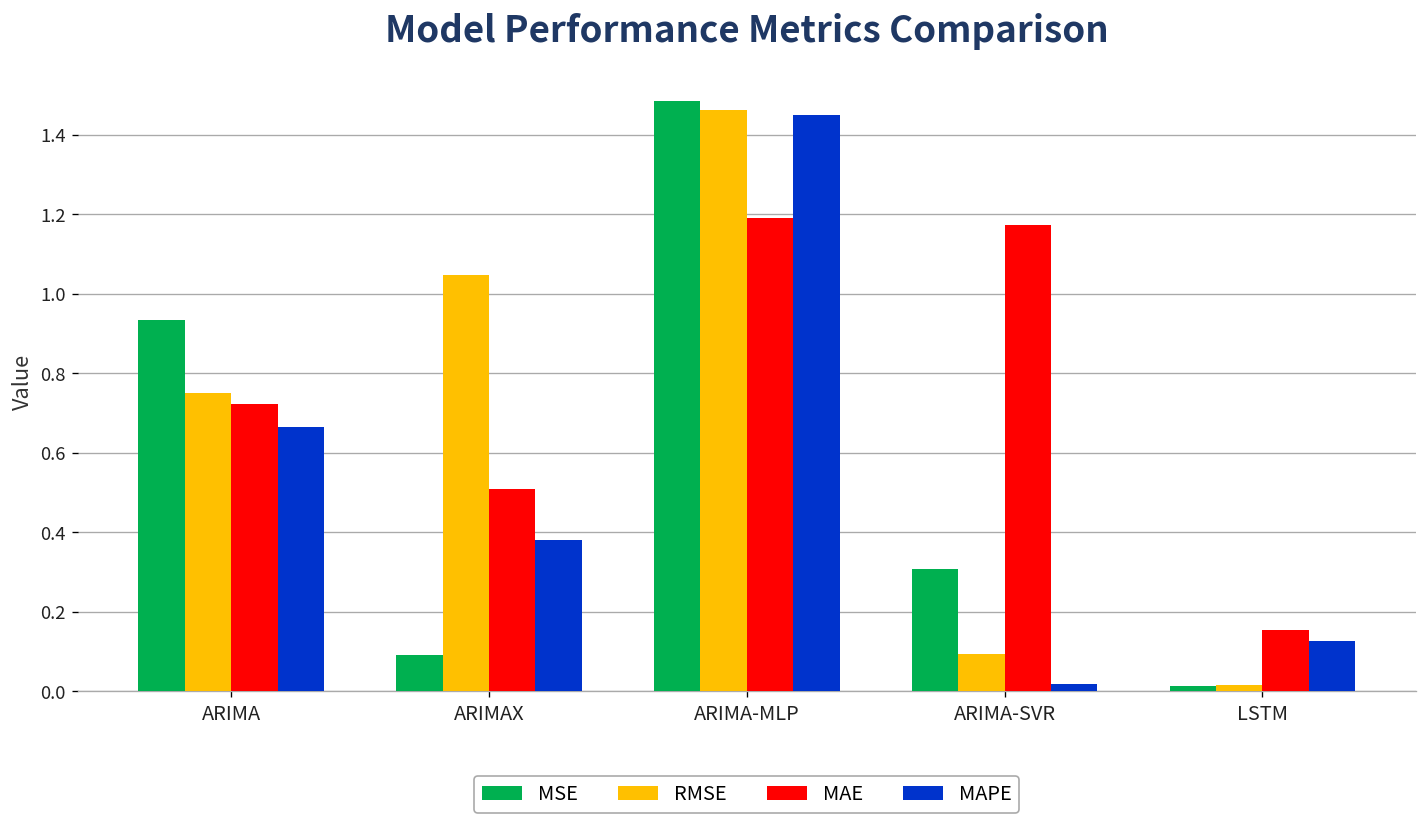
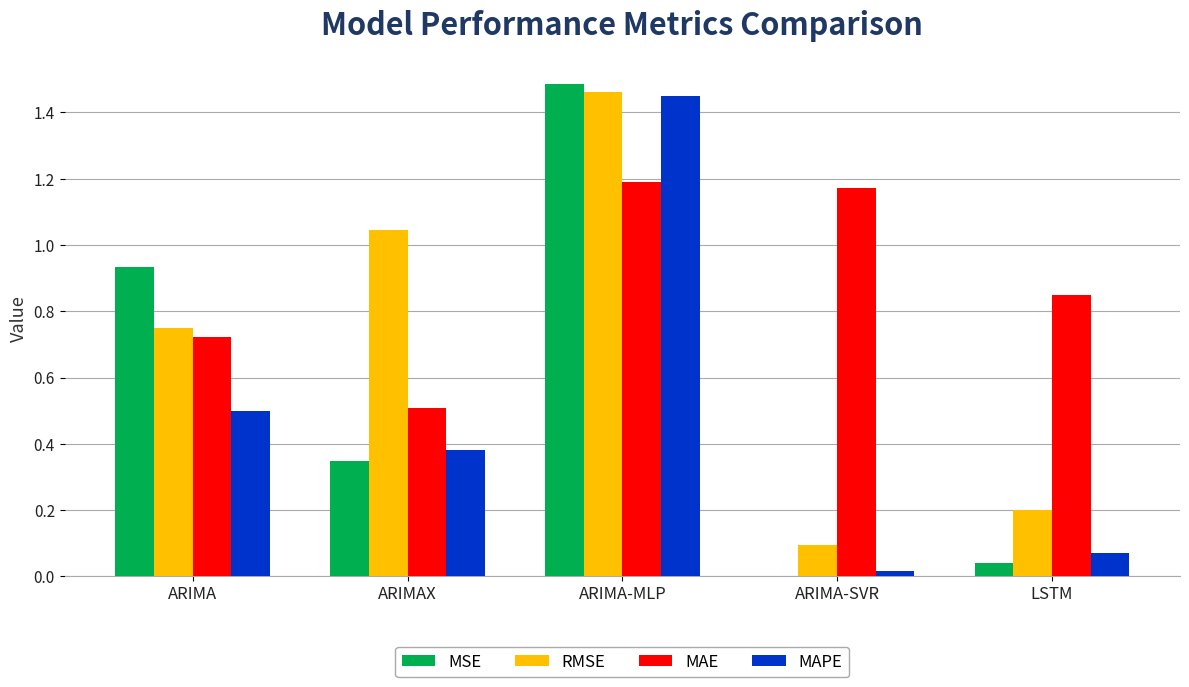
  {
    "MSE": {
      "ARIMA": 0.93,
-     "ARIMAX": 0.09,
+     "ARIMAX": 0.35,
      "ARIMA-MLP": 1.49,
-     "ARIMA-SVR": 0.31,
-     "LSTM": 0.01
+     "ARIMA-SVR": 0.00,
+     "LSTM": 0.04
    },
    "RMSE": {
      "ARIMA": 0.75,
      "ARIMAX": 1.05,
      "ARIMA-MLP": 1.46,
      "ARIMA-SVR": 0.09,
-     "LSTM": 0.02
+     "LSTM": 0.20
    },
    "MAE": {
      "ARIMA": 0.72,
      "ARIMAX": 0.51,
      "ARIMA-MLP": 1.19,
      "ARIMA-SVR": 1.17,
-     "LSTM": 0.15
+     "LSTM": 0.85
    },
    "MAPE": {
-     "ARIMA": 0.66,
+     "ARIMA": 0.50,
      "ARIMAX": 0.38,
      "ARIMA-MLP": 1.45,
      "ARIMA-SVR": 0.02,
-     "LSTM": 0.13
+     "LSTM": 0.07
    }
  }
